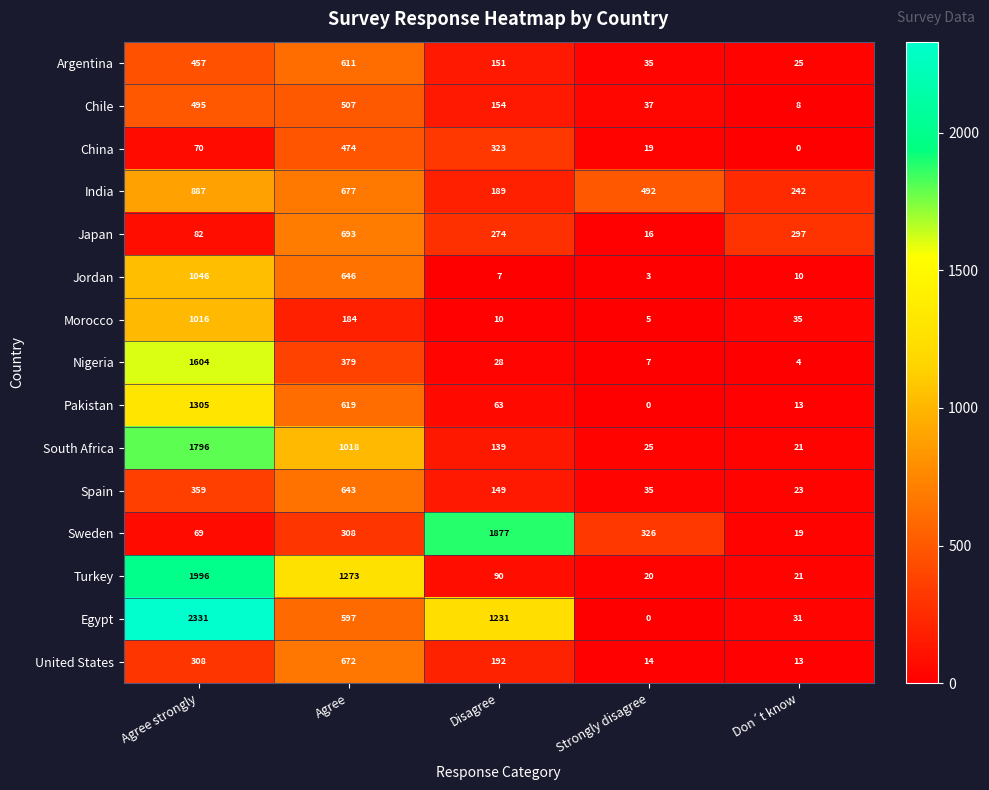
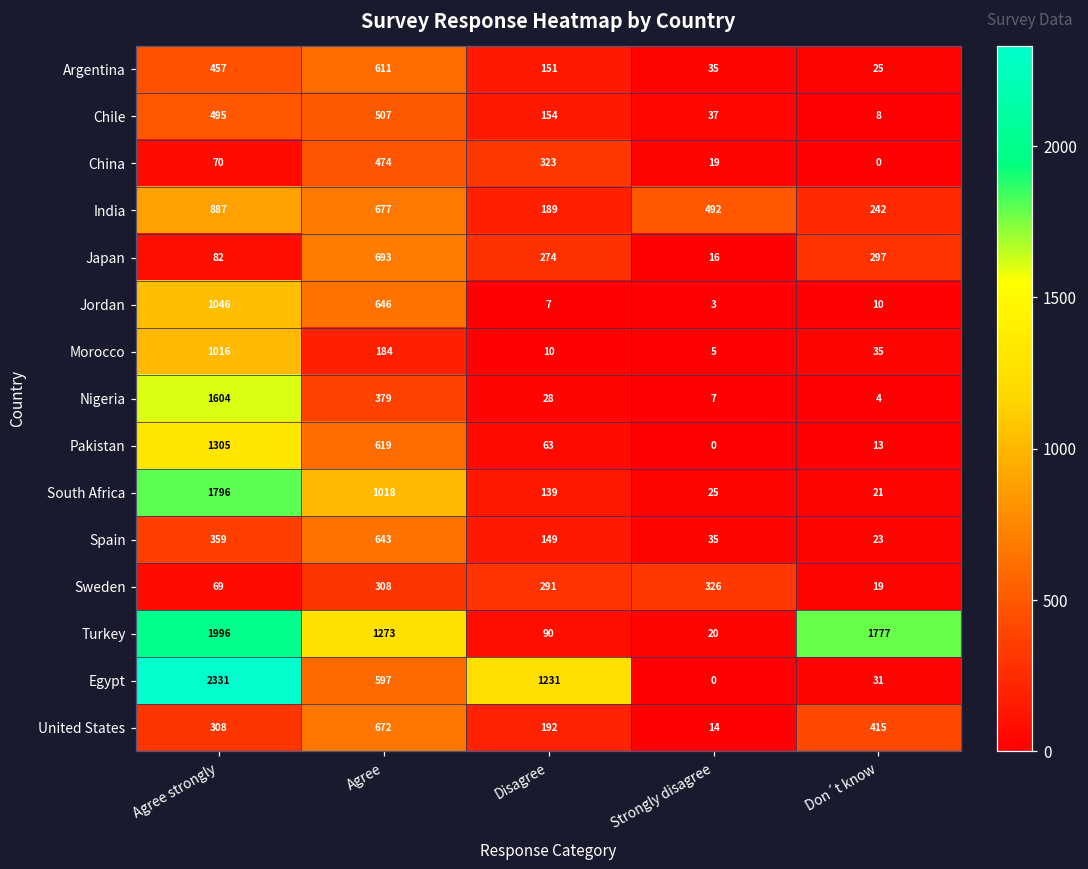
  {
    "Argentina": {
      "Agree strongly": 457,
      "Agree": 611,
      "Disagree": 151,
      "Strongly disagree": 35,
      "Don´t know": 25
    },
    "Chile": {
      "Agree strongly": 495,
      "Agree": 507,
      "Disagree": 154,
      "Strongly disagree": 37,
      "Don´t know": 8
    },
    "China": {
      "Agree strongly": 70,
      "Agree": 474,
      "Disagree": 323,
      "Strongly disagree": 19,
      "Don´t know": 0
    },
    "India": {
      "Agree strongly": 887,
      "Agree": 677,
      "Disagree": 189,
      "Strongly disagree": 492,
      "Don´t know": 242
    },
    "Japan": {
      "Agree strongly": 82,
      "Agree": 693,
      "Disagree": 274,
      "Strongly disagree": 16,
      "Don´t know": 297
    },
    "Jordan": {
      "Agree strongly": 1046,
      "Agree": 646,
      "Disagree": 7,
      "Strongly disagree": 3,
      "Don´t know": 10
    },
    "Morocco": {
      "Agree strongly": 1016,
      "Agree": 184,
      "Disagree": 10,
      "Strongly disagree": 5,
      "Don´t know": 35
    },
    "Nigeria": {
      "Agree strongly": 1604,
      "Agree": 379,
      "Disagree": 28,
      "Strongly disagree": 7,
      "Don´t know": 4
    },
    "Pakistan": {
      "Agree strongly": 1305,
      "Agree": 619,
      "Disagree": 63,
      "Strongly disagree": 0,
      "Don´t know": 13
    },
    "South Africa": {
      "Agree strongly": 1796,
      "Agree": 1018,
      "Disagree": 139,
      "Strongly disagree": 25,
      "Don´t know": 21
    },
    "Spain": {
      "Agree strongly": 359,
      "Agree": 643,
      "Disagree": 149,
      "Strongly disagree": 35,
      "Don´t know": 23
    },
    "Sweden": {
      "Agree strongly": 69,
      "Agree": 308,
-     "Disagree": 1877,
+     "Disagree": 291,
      "Strongly disagree": 326,
      "Don´t know": 19
    },
    "Turkey": {
      "Agree strongly": 1996,
      "Agree": 1273,
      "Disagree": 90,
      "Strongly disagree": 20,
-     "Don´t know": 21
+     "Don´t know": 1777
    },
    "Egypt": {
      "Agree strongly": 2331,
      "Agree": 597,
      "Disagree": 1231,
      "Strongly disagree": 0,
      "Don´t know": 31
    },
    "United States": {
      "Agree strongly": 308,
      "Agree": 672,
      "Disagree": 192,
      "Strongly disagree": 14,
-     "Don´t know": 13
+     "Don´t know": 415
    }
  }
